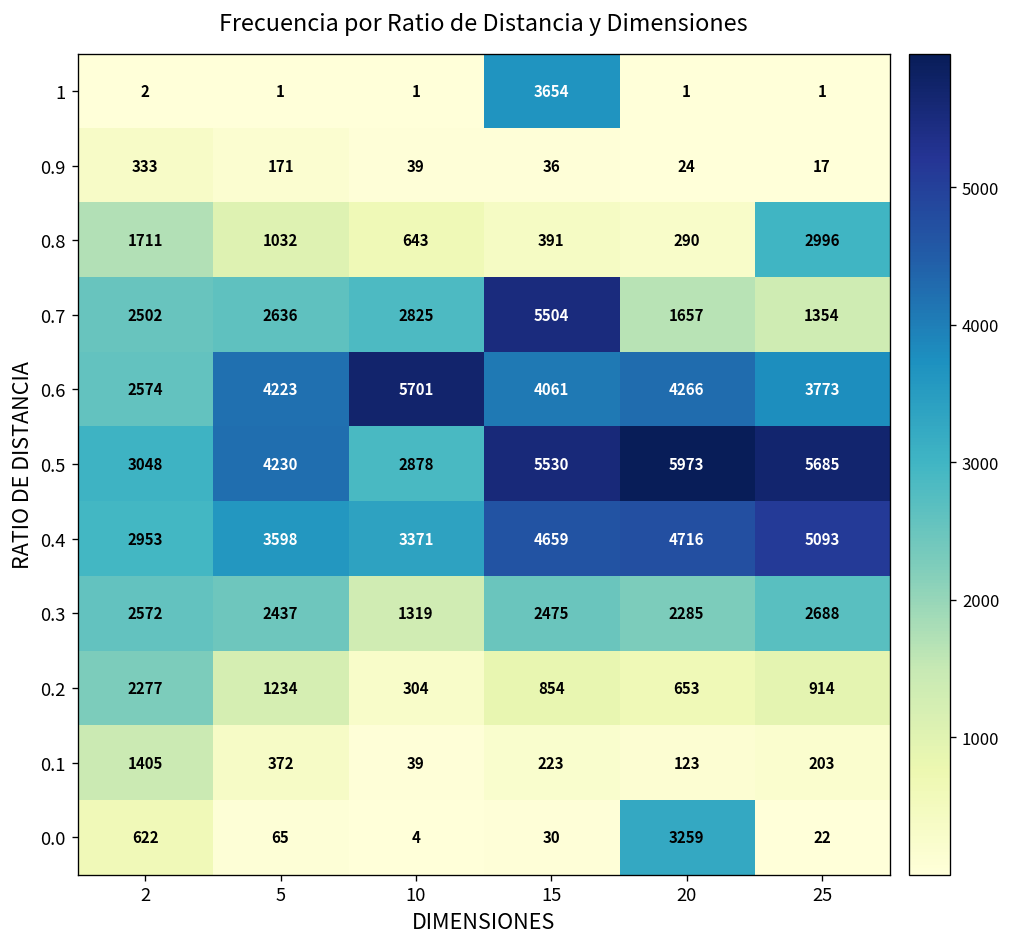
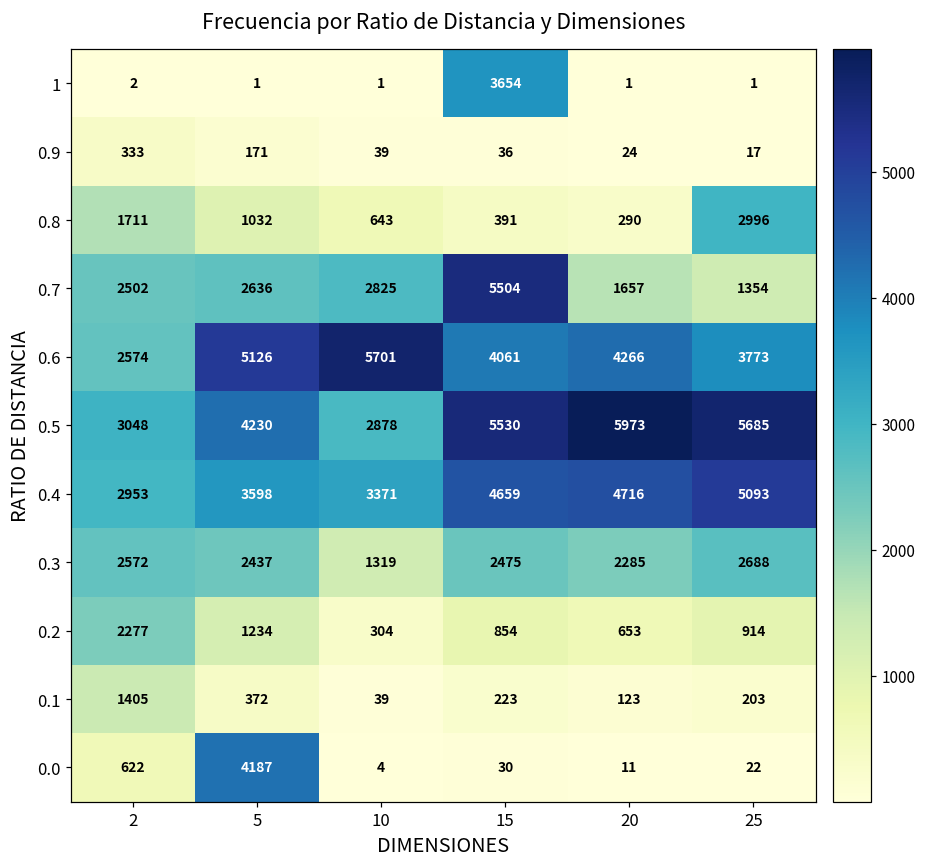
  {
    "1": {
      "2": 2,
      "5": 1,
      "10": 1,
      "15": 3654,
      "20": 1,
      "25": 1
    },
    "0.9": {
      "2": 333,
      "5": 171,
      "10": 39,
      "15": 36,
      "20": 24,
      "25": 17
    },
    "0.8": {
      "2": 1711,
      "5": 1032,
      "10": 643,
      "15": 391,
      "20": 290,
      "25": 2996
    },
    "0.7": {
      "2": 2502,
      "5": 2636,
      "10": 2825,
      "15": 5504,
      "20": 1657,
      "25": 1354
    },
    "0.6": {
      "2": 2574,
-     "5": 4223,
+     "5": 5126,
      "10": 5701,
      "15": 4061,
      "20": 4266,
      "25": 3773
    },
    "0.5": {
      "2": 3048,
      "5": 4230,
      "10": 2878,
      "15": 5530,
      "20": 5973,
      "25": 5685
    },
    "0.4": {
      "2": 2953,
      "5": 3598,
      "10": 3371,
      "15": 4659,
      "20": 4716,
      "25": 5093
    },
    "0.3": {
      "2": 2572,
      "5": 2437,
      "10": 1319,
      "15": 2475,
      "20": 2285,
      "25": 2688
    },
    "0.2": {
      "2": 2277,
      "5": 1234,
      "10": 304,
      "15": 854,
      "20": 653,
      "25": 914
    },
    "0.1": {
      "2": 1405,
      "5": 372,
      "10": 39,
      "15": 223,
      "20": 123,
      "25": 203
    },
    "0.0": {
      "2": 622,
-     "5": 65,
+     "5": 4187,
      "10": 4,
      "15": 30,
-     "20": 3259,
+     "20": 11,
      "25": 22
    }
  }
